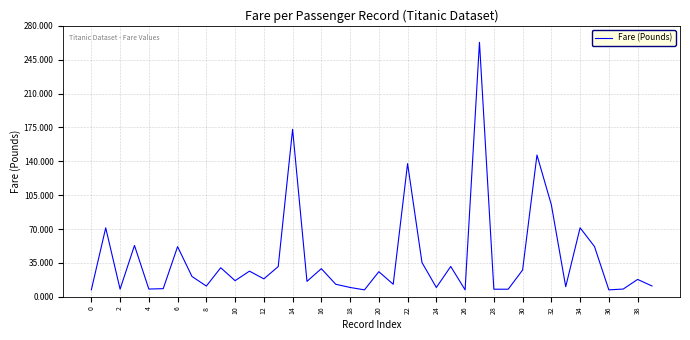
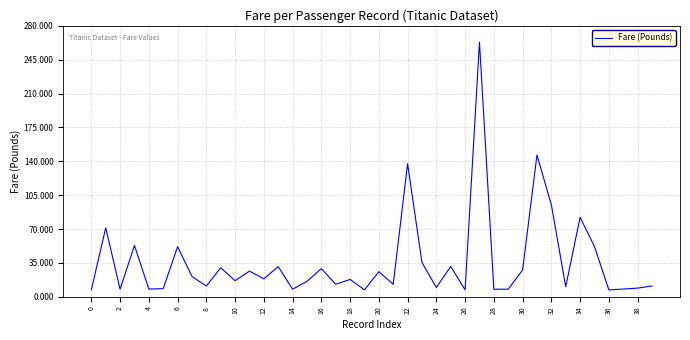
  {
    "0": 10,
    "2": 10,
    "4": 10,
    "6": 50,
    "8": 10,
    "10": 20,
    "12": 20,
-   "14": 170,
+   "14": 10,
    "16": 30,
-   "18": 10,
+   "18": 20,
    "20": 30,
    "22": 140,
    "24": 10,
    "26": 10,
    "28": 10,
    "30": 30,
    "32": 100,
-   "34": 70,
+   "34": 80,
    "36": 10,
-   "38": 20
+   "38": 10
  }
